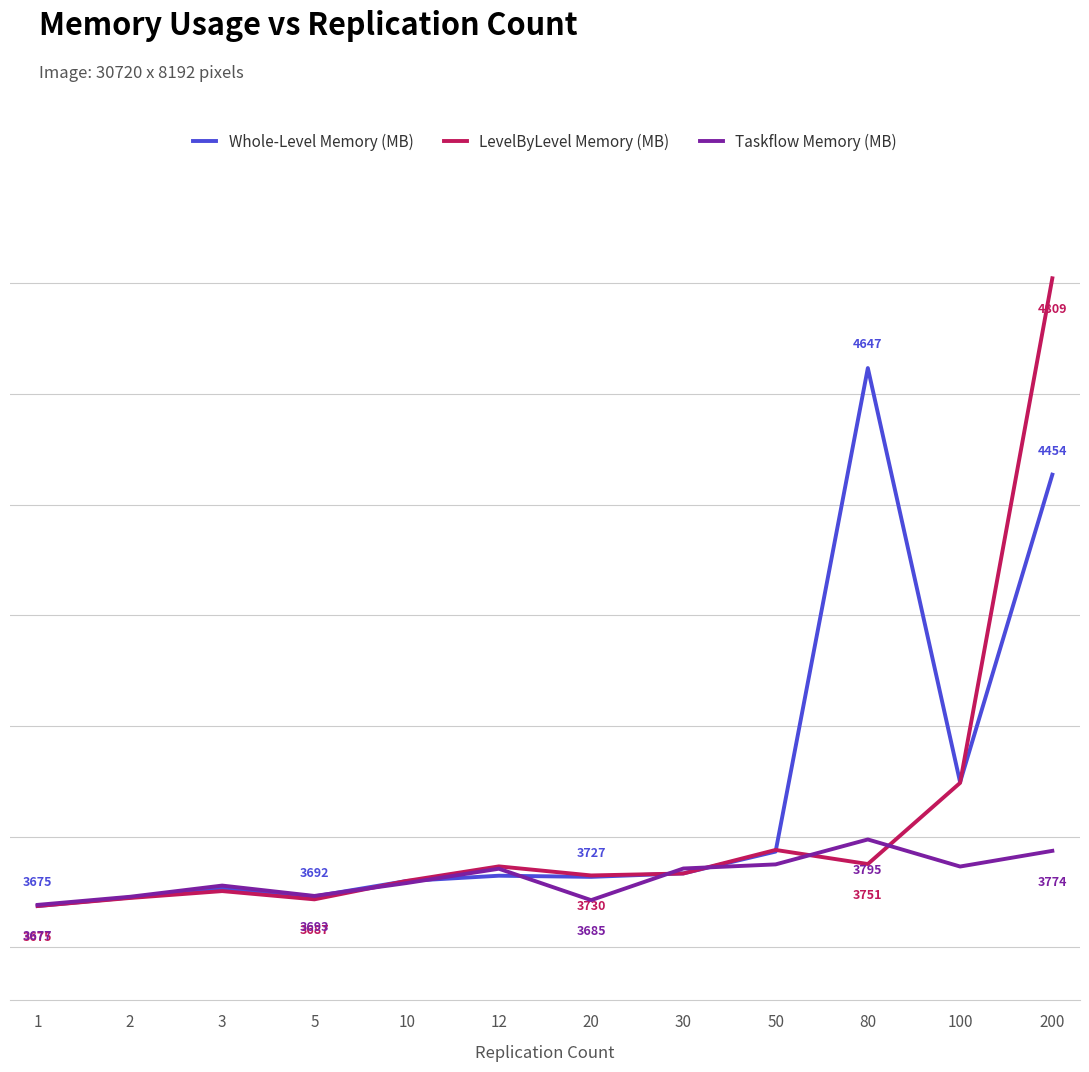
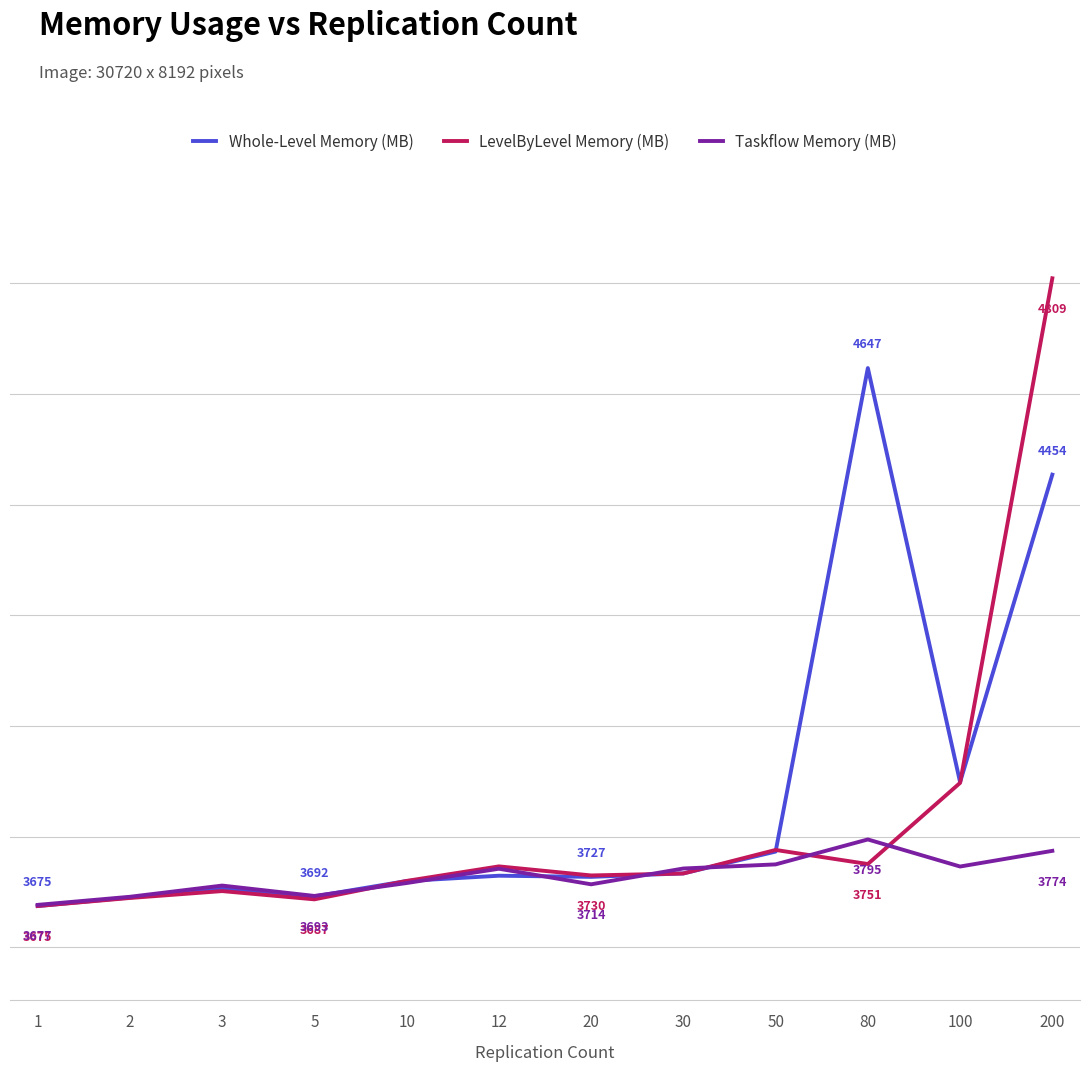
  {
    "Whole-Level Memory (MB)": {
      "80": 4647,
      "200": 4454
    },
    "LevelByLevel Memory (MB)": {
      "80": 3751,
      "200": 4809
    },
    "Taskflow Memory (MB)": {
-     "20": 3685,
+     "20": 3714,
      "200": 3774
    }
  }
